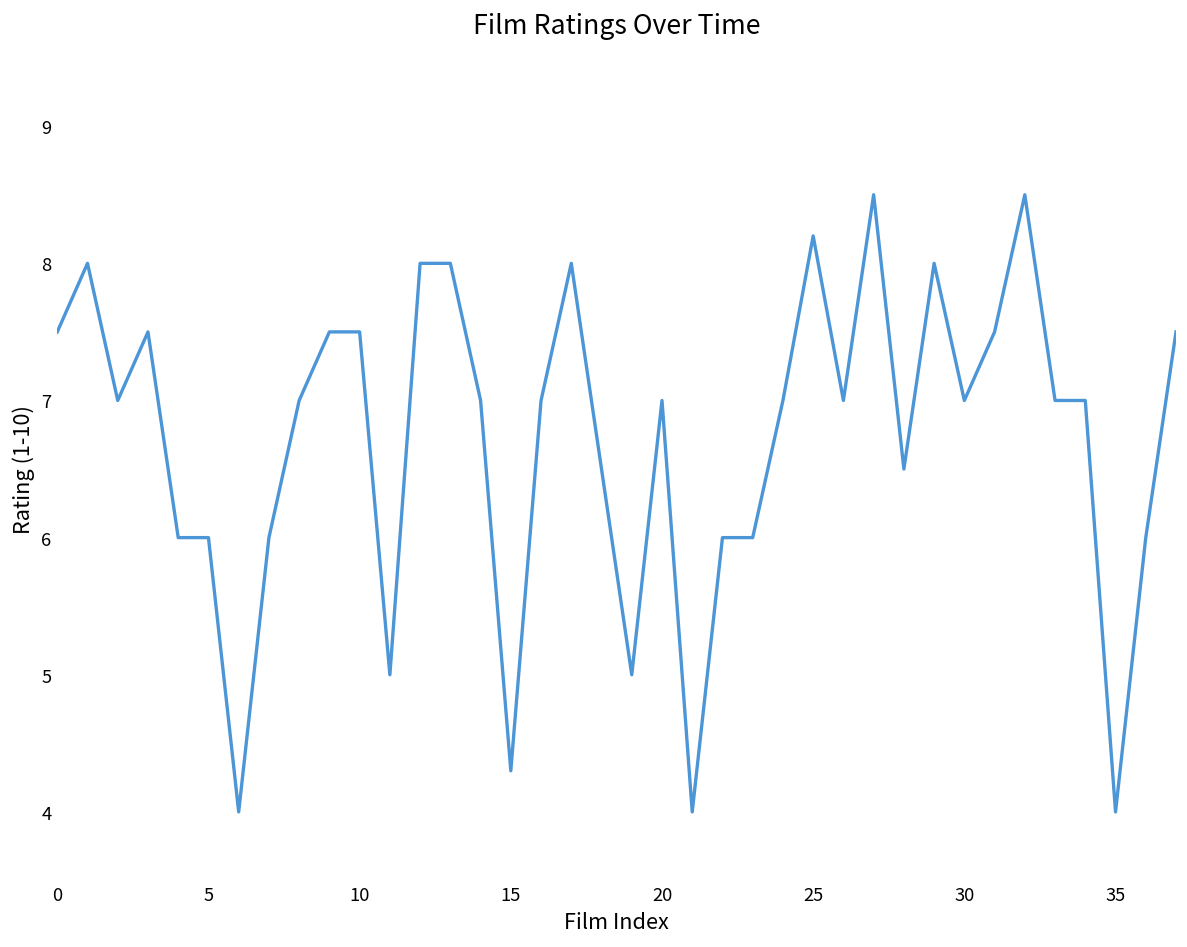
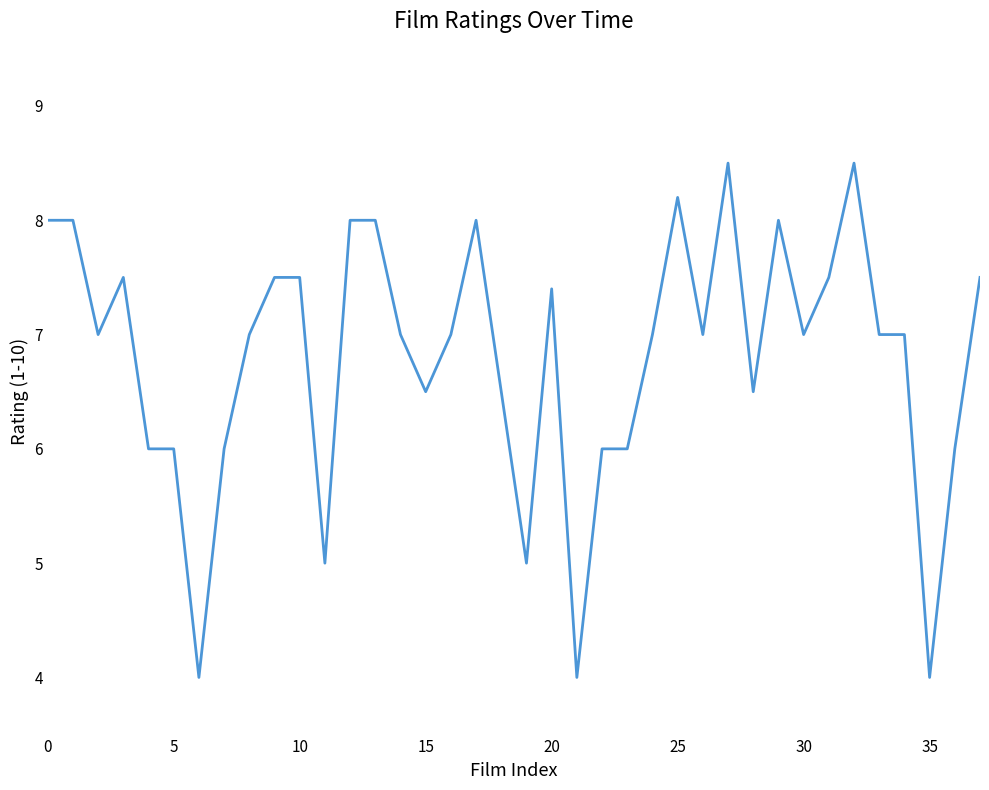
  {
-   "0": 7.5,
+   "0": 8.0,
    "5": 6.0,
    "10": 7.5,
-   "15": 4.3,
-   "20": 7.0,
+   "15": 6.5,
+   "20": 7.4,
    "25": 8.2,
    "30": 7.0,
    "35": 4.0
  }
